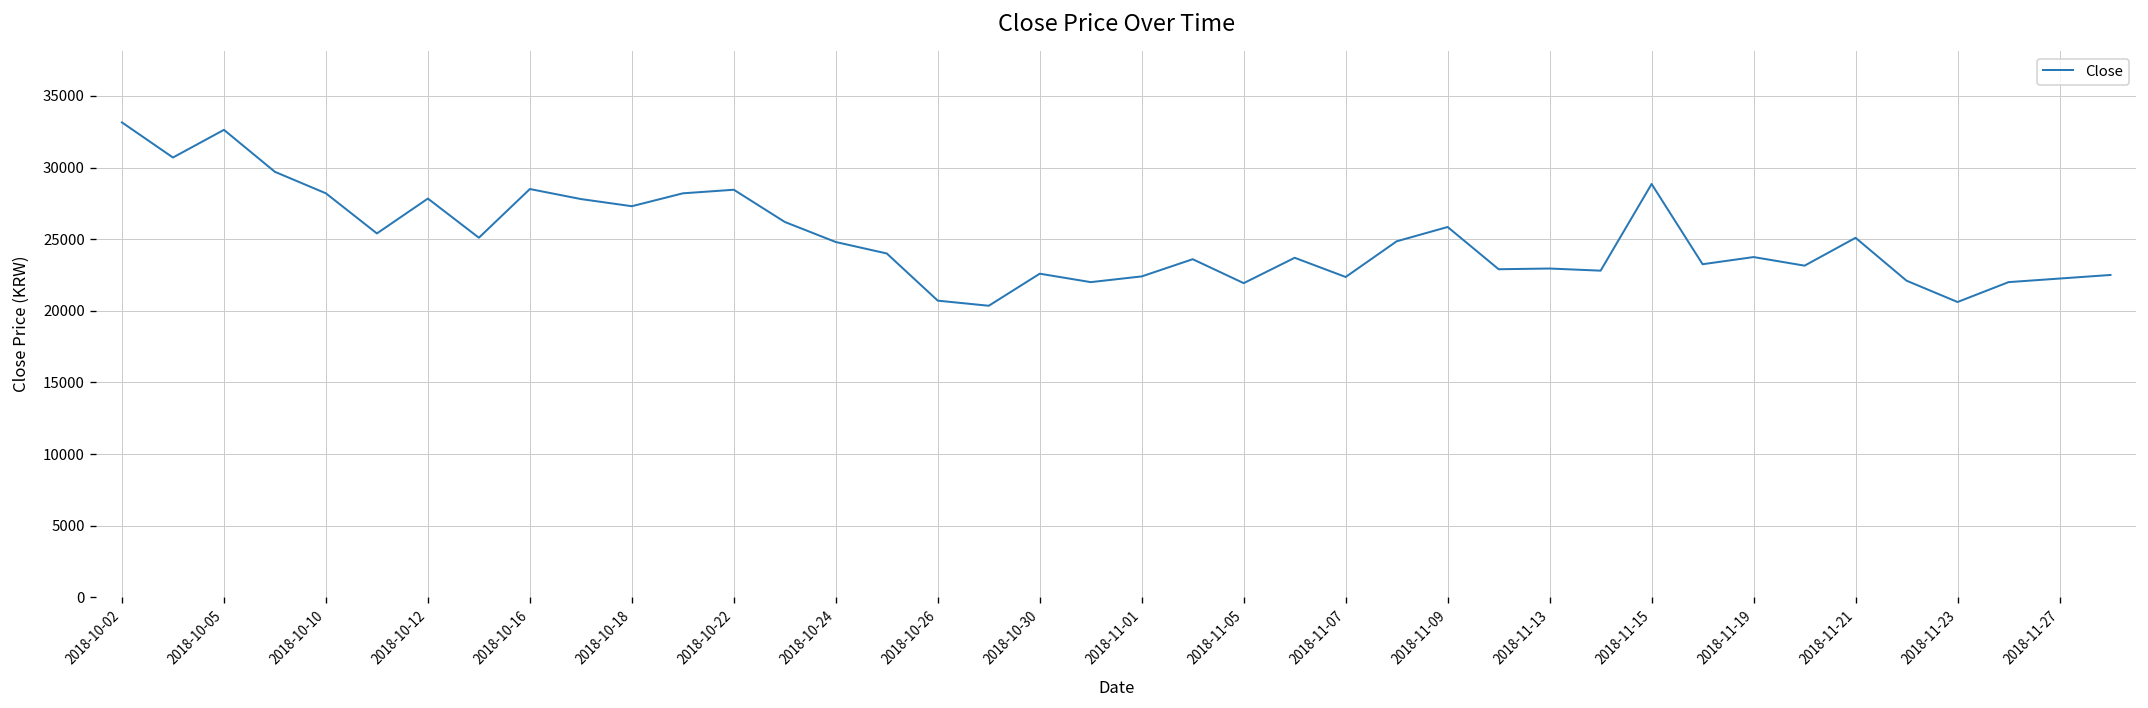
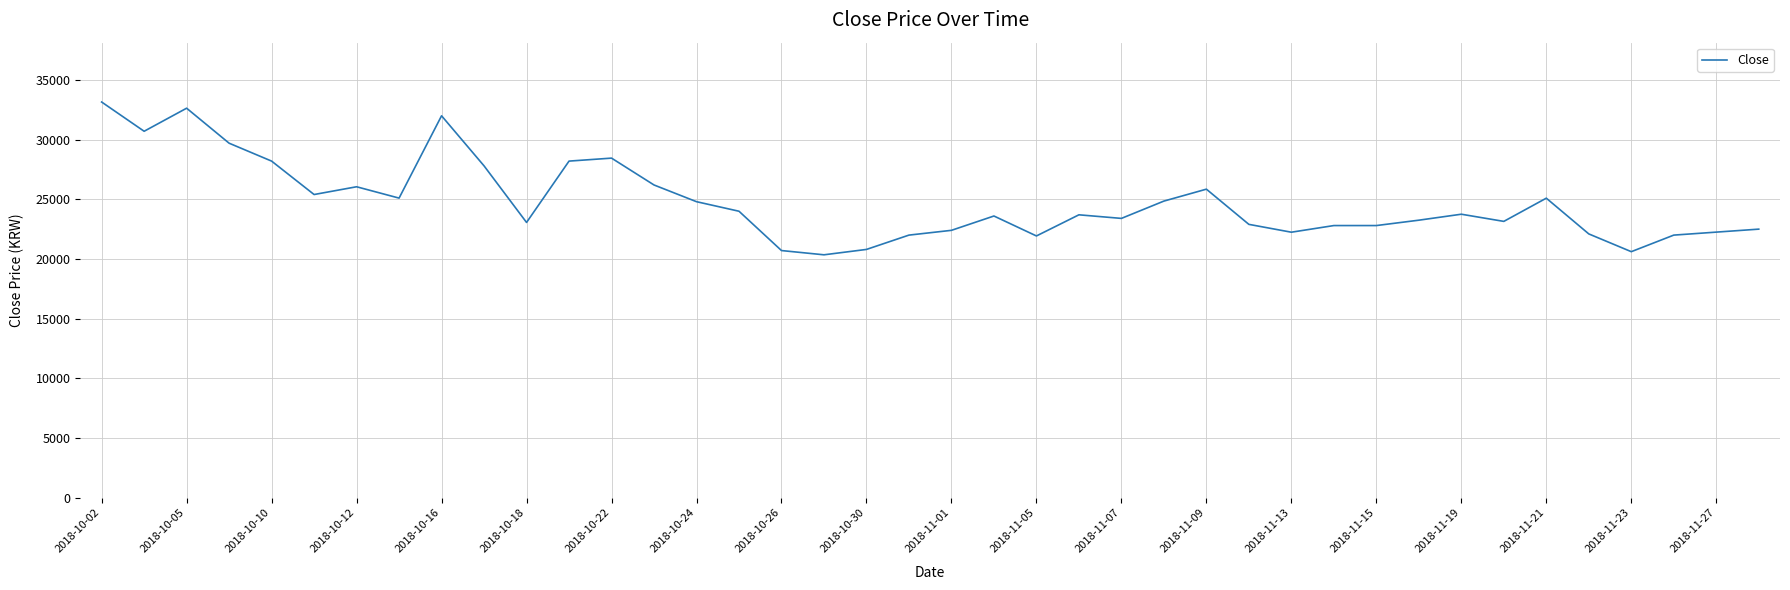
  {
    "2018-10-02": 33200,
    "2018-10-05": 32600,
    "2018-10-10": 28200,
-   "2018-10-12": 27800,
-   "2018-10-16": 28500,
-   "2018-10-18": 27300,
+   "2018-10-12": 26100,
+   "2018-10-16": 32000,
+   "2018-10-18": 23100,
    "2018-10-22": 28500,
    "2018-10-24": 24800,
    "2018-10-26": 20700,
-   "2018-10-30": 22600,
+   "2018-10-30": 20800,
    "2018-11-01": 22400,
    "2018-11-05": 21900,
-   "2018-11-07": 22400,
+   "2018-11-07": 23400,
    "2018-11-09": 25800,
-   "2018-11-13": 23000,
-   "2018-11-15": 28900,
+   "2018-11-13": 22200,
+   "2018-11-15": 22800,
    "2018-11-19": 23800,
    "2018-11-21": 25100,
    "2018-11-23": 20600,
    "2018-11-27": 22300
  }
